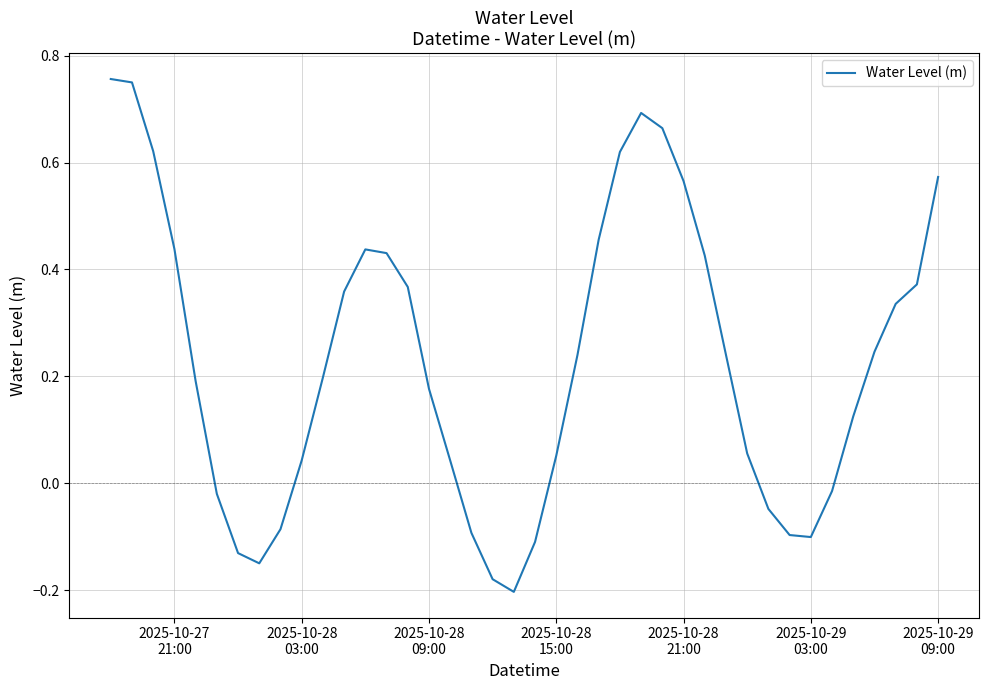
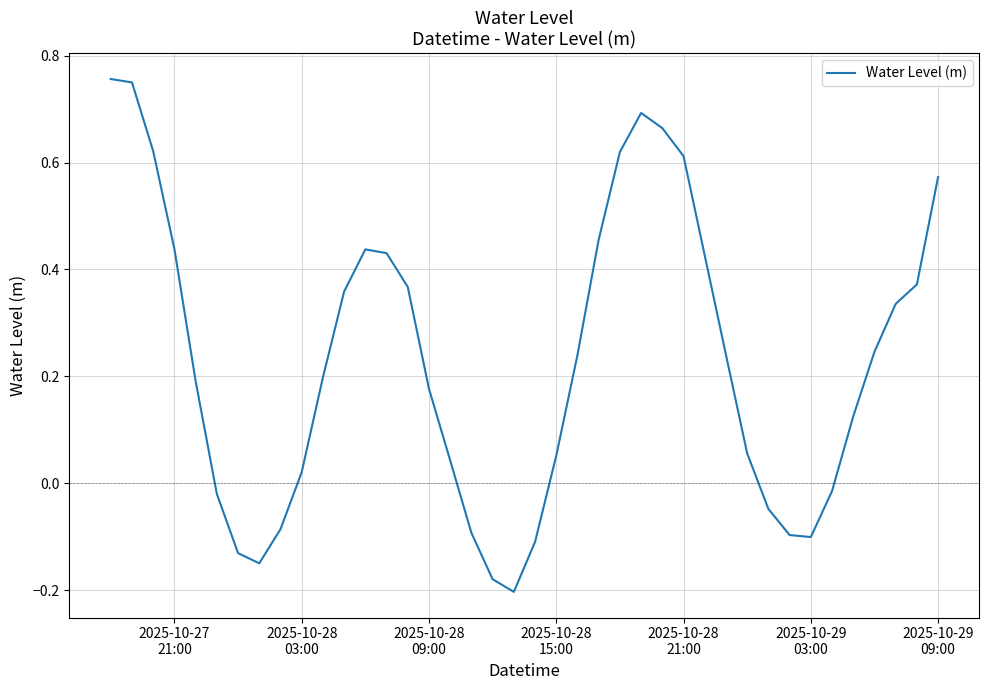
  {
    "2025-10-27 21:00": 0.44,
-   "2025-10-28 03:00": 0.04,
+   "2025-10-28 03:00": 0.02,
    "2025-10-28 09:00": 0.18,
    "2025-10-28 15:00": 0.05,
-   "2025-10-28 21:00": 0.57,
+   "2025-10-28 21:00": 0.61,
    "2025-10-29 03:00": -0.10,
    "2025-10-29 09:00": 0.57
  }
